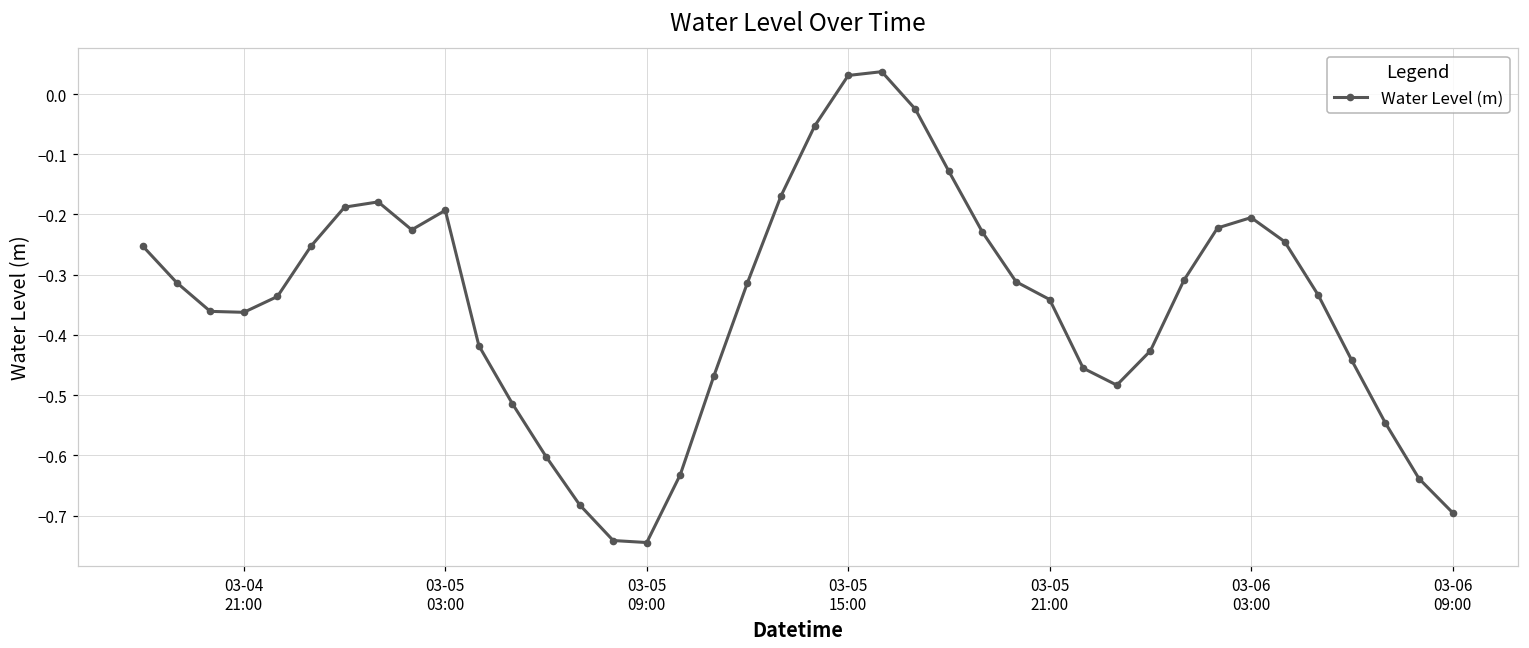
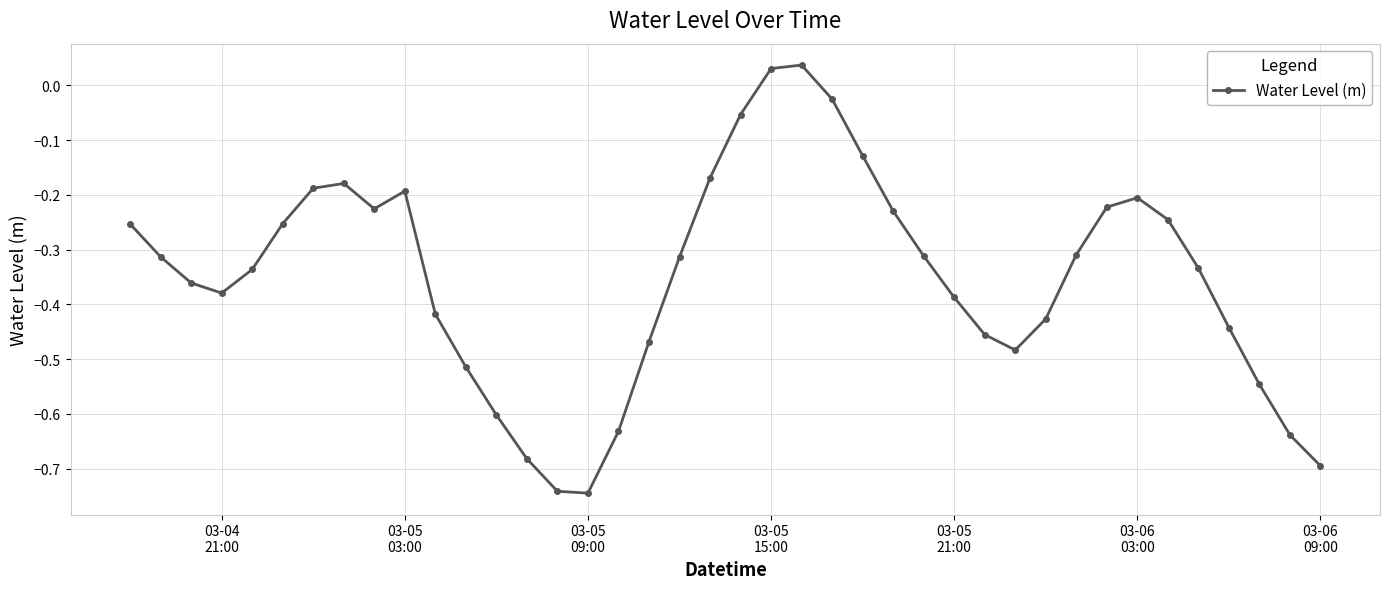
  {
-   "03-04 21:00": -0.36,
+   "03-04 21:00": -0.38,
    "03-05 03:00": -0.19,
    "03-05 09:00": -0.74,
    "03-05 15:00": 0.03,
-   "03-05 21:00": -0.34,
+   "03-05 21:00": -0.39,
    "03-06 03:00": -0.21,
    "03-06 09:00": -0.70
  }
